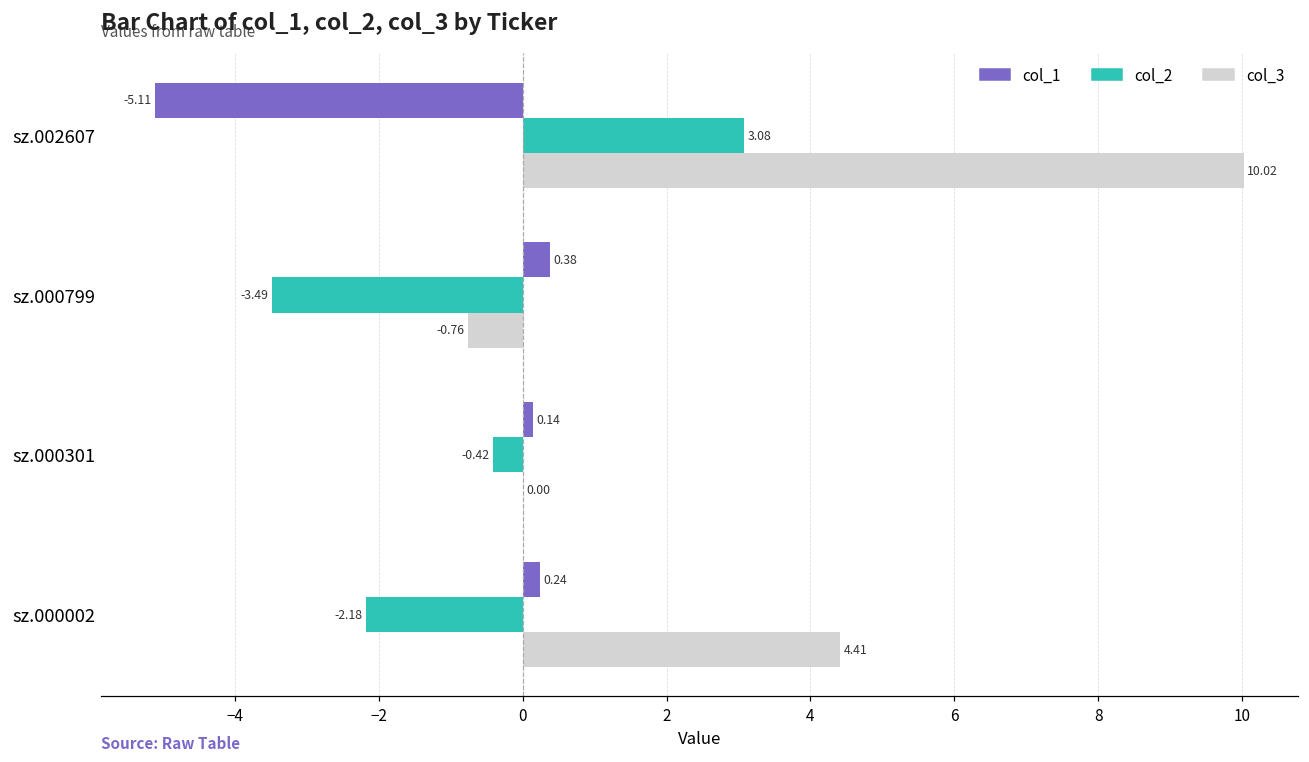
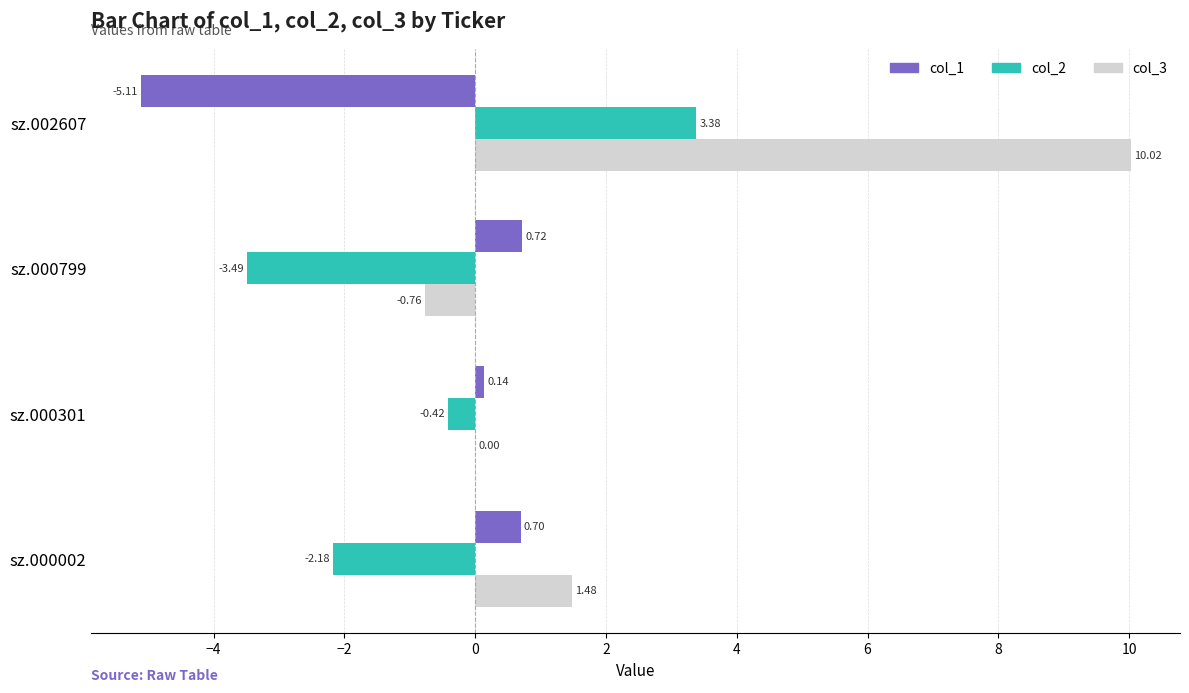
  {
    "col_1": {
      "sz.002607": -5.11,
-     "sz.000799": 0.38,
+     "sz.000799": 0.72,
      "sz.000301": 0.14,
-     "sz.000002": 0.24
+     "sz.000002": 0.70
    },
    "col_2": {
-     "sz.002607": 3.08,
+     "sz.002607": 3.38,
      "sz.000799": -3.49,
      "sz.000301": -0.42,
      "sz.000002": -2.18
    },
    "col_3": {
      "sz.002607": 10.02,
      "sz.000799": -0.76,
      "sz.000301": 0.00,
-     "sz.000002": 4.41
+     "sz.000002": 1.48
    }
  }
